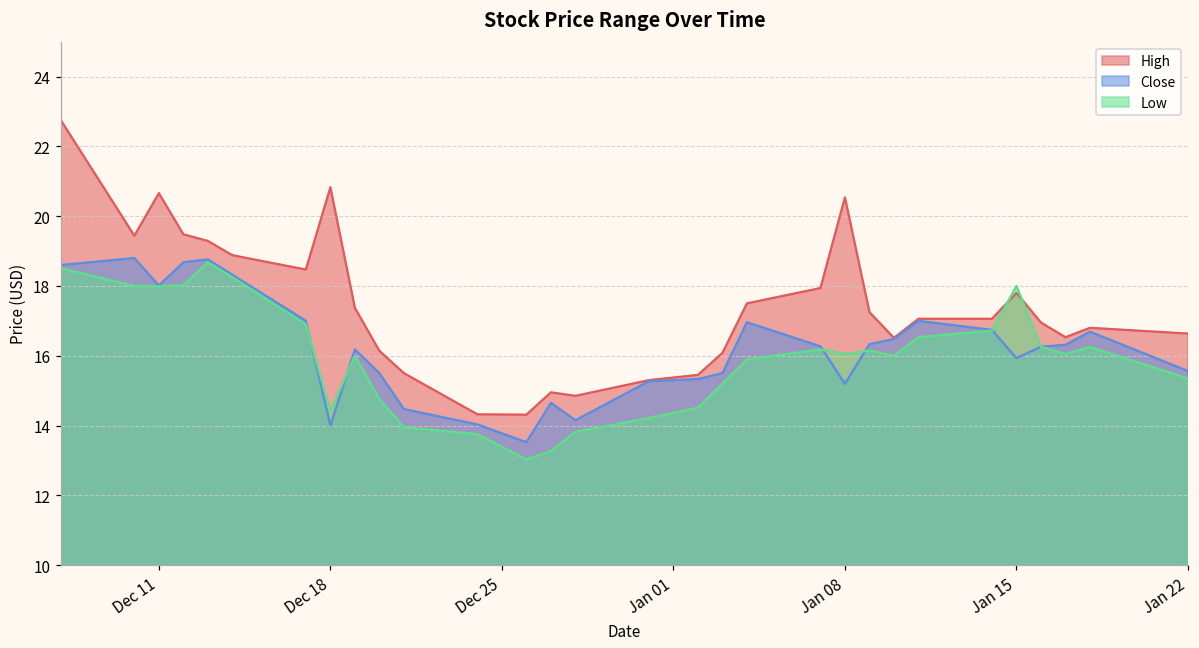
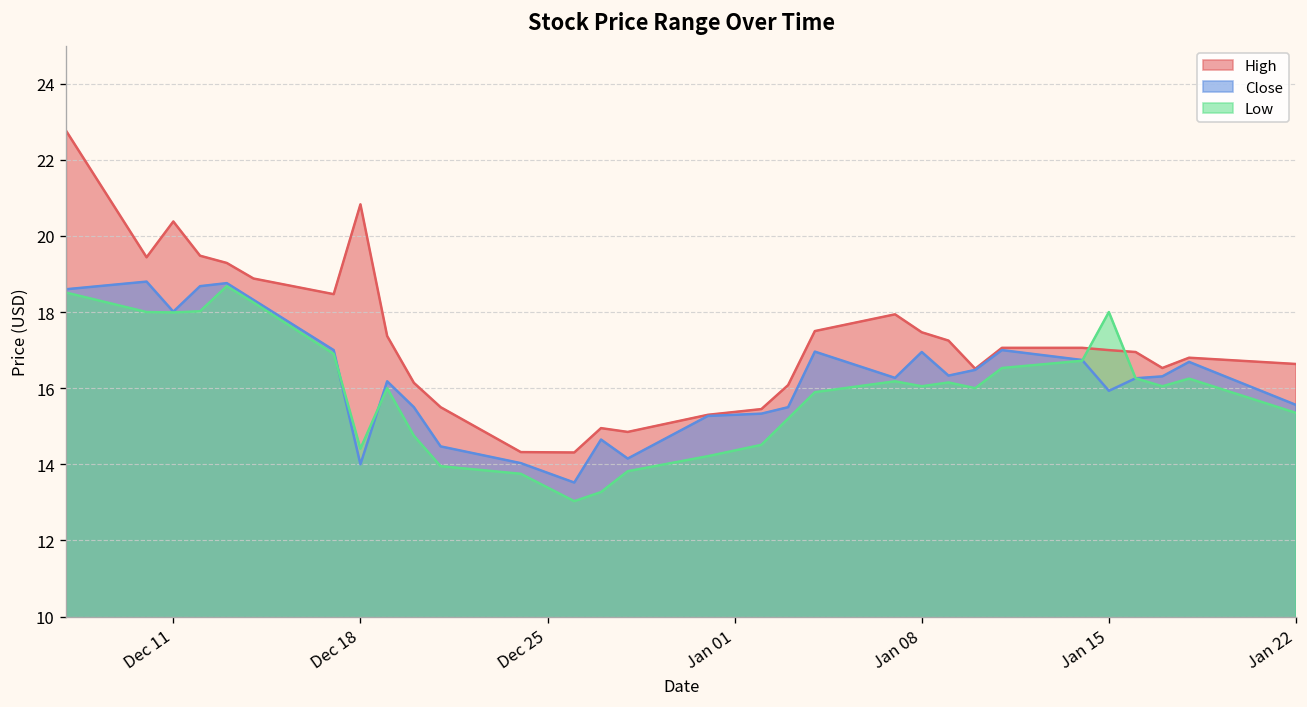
  {
    "High": {
-     "Dec 11": 20.7,
+     "Dec 11": 20.4,
      "Dec 18": 20.8,
-     "Jan 08": 20.5,
-     "Jan 15": 17.8,
+     "Jan 08": 17.5,
+     "Jan 15": 17.0,
      "Jan 22": 16.6
    },
    "Close": {
      "Dec 18": 14.0,
-     "Jan 08": 15.2,
+     "Jan 08": 17.0,
      "Jan 15": 15.9,
      "Jan 22": 15.6
    },
    "Low": {
      "Dec 18": 14.4,
      "Jan 08": 16.0,
      "Jan 15": 18.0,
      "Jan 22": 15.4
    }
  }
